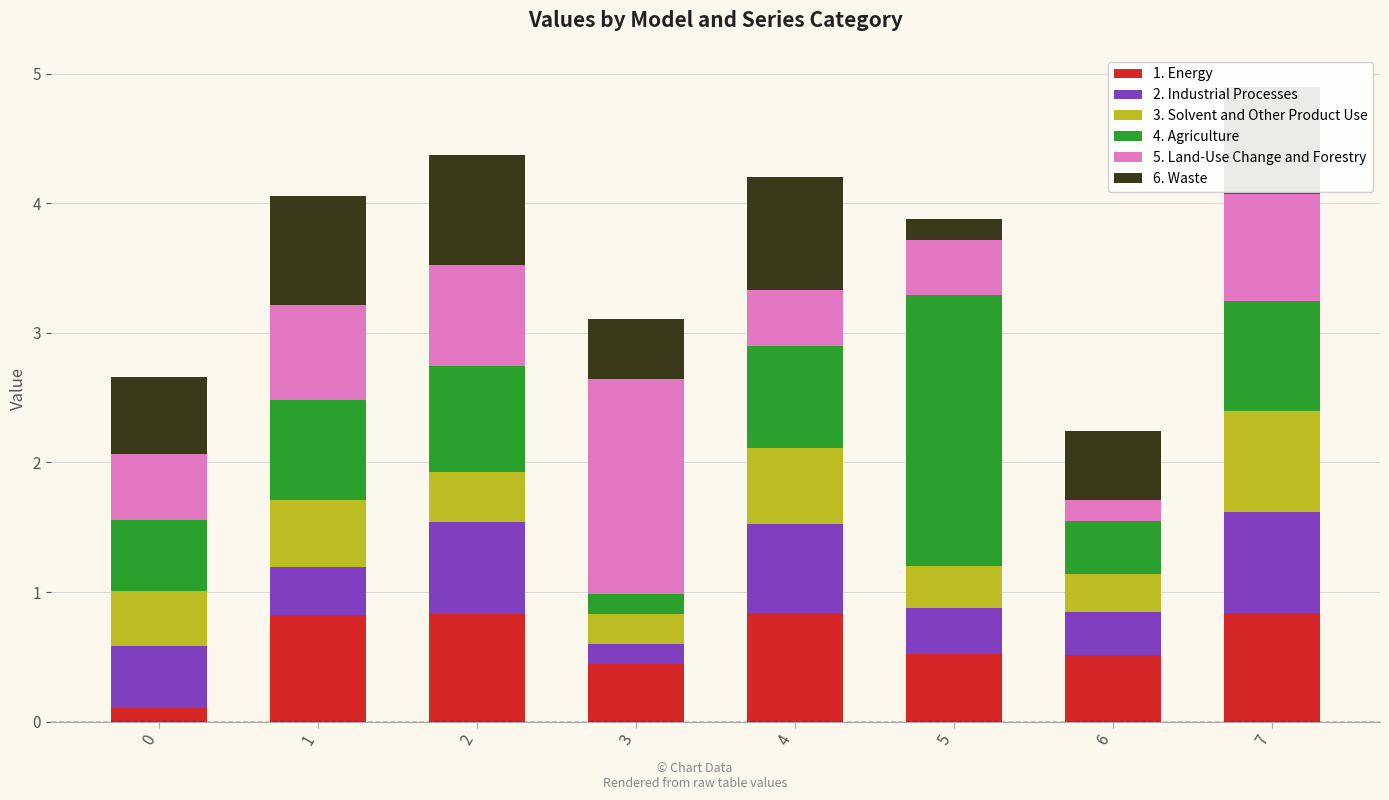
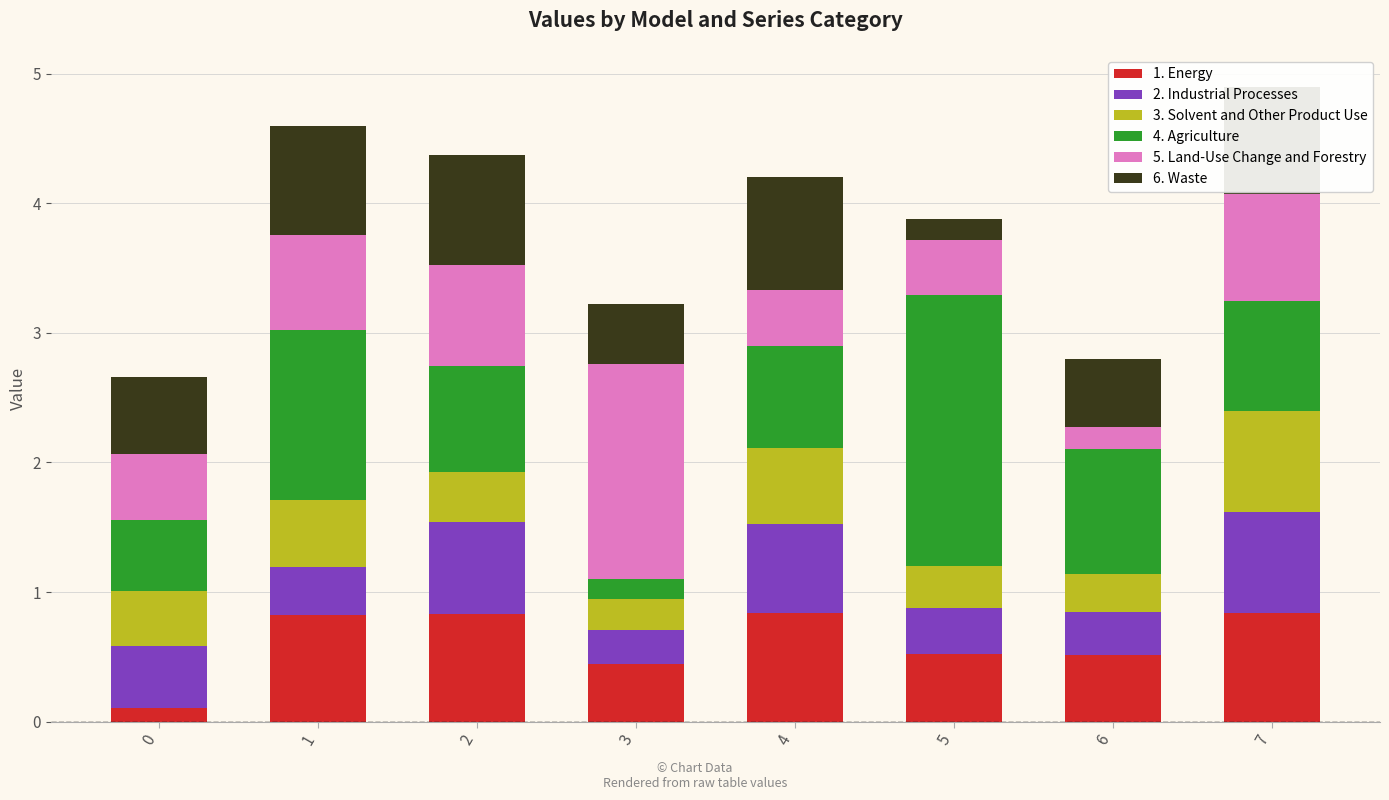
  {
    "2. Industrial Processes": {
      "0": 0.48,
      "1": 0.37,
      "2": 0.70,
-     "3": 0.15,
+     "3": 0.26,
      "4": 0.69,
      "5": 0.36,
      "6": 0.33,
      "7": 0.78
    },
    "3. Solvent and Other Product Use": {
      "0": 0.42,
      "1": 0.52,
      "2": 0.39,
      "3": 0.24,
      "4": 0.59,
      "5": 0.33,
      "6": 0.30,
      "7": 0.78
    },
    "4. Agriculture": {
      "0": 0.55,
-     "1": 0.78,
+     "1": 1.32,
      "2": 0.82,
      "3": 0.15,
      "4": 0.79,
      "5": 2.09,
-     "6": 0.41,
+     "6": 0.96,
      "7": 0.85
    },
    "5. Land-Use Change and Forestry": {
      "0": 0.50,
      "1": 0.73,
      "2": 0.78,
      "3": 1.66,
      "4": 0.43,
      "5": 0.42,
      "6": 0.17,
      "7": 0.83
    },
    "6. Waste": {
      "0": 0.60,
      "1": 0.84,
      "2": 0.85,
      "3": 0.46,
      "4": 0.87,
      "5": 0.16,
      "6": 0.53
    }
  }
